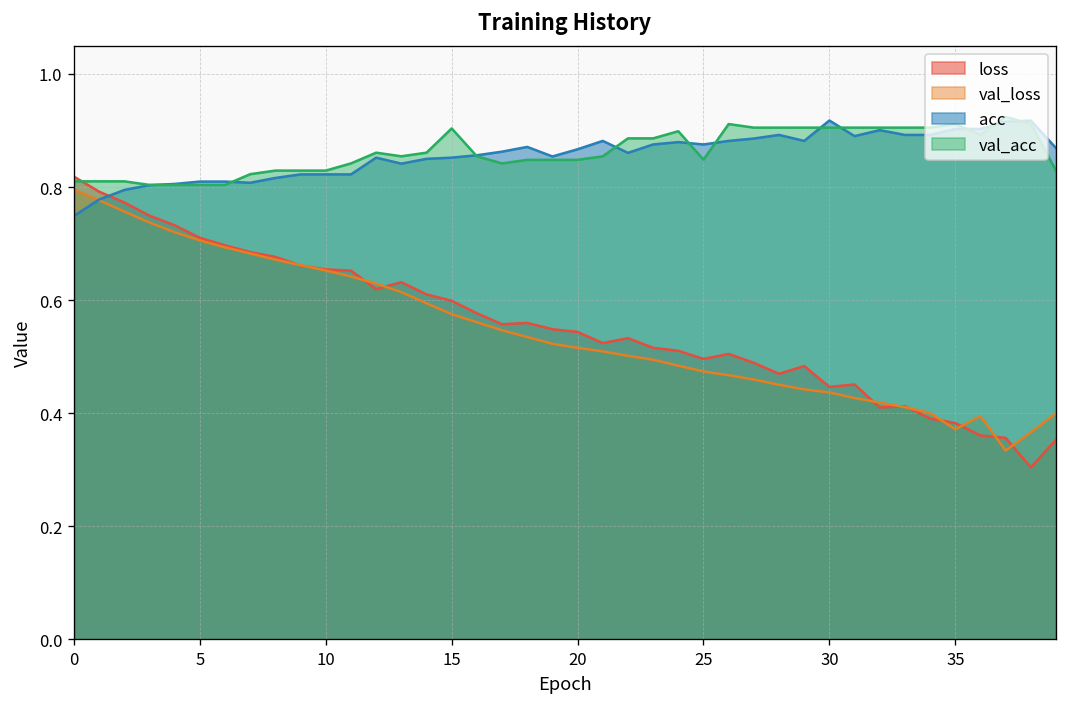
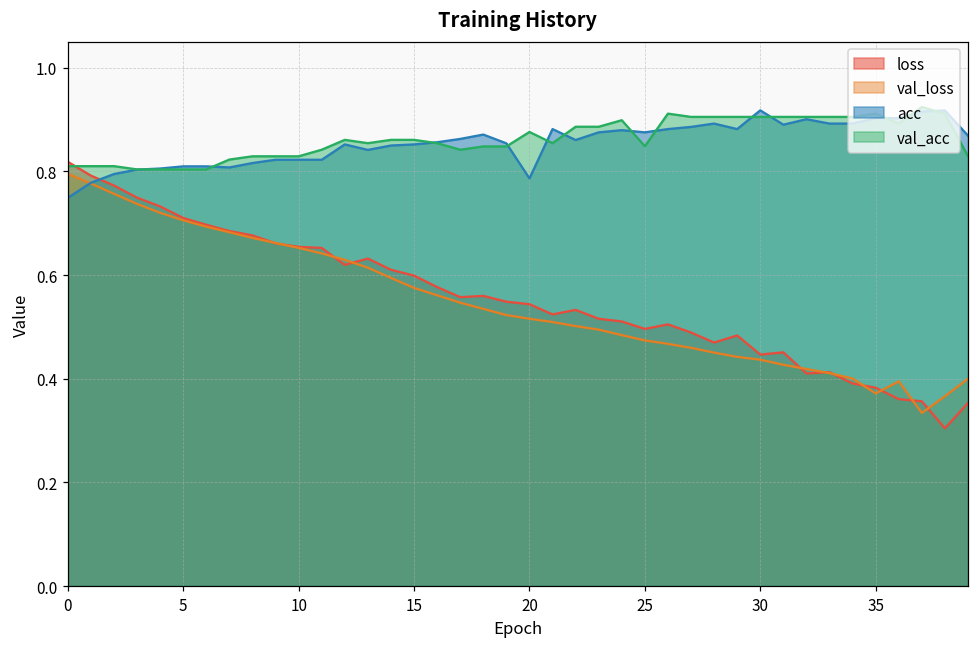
  {
    "acc": {
      "0": 0.75,
      "5": 0.81,
      "10": 0.82,
      "15": 0.85,
-     "20": 0.87,
+     "20": 0.79,
      "25": 0.88,
      "30": 0.92
    },
    "val_acc": {
      "0": 0.81,
      "5": 0.80,
      "10": 0.83,
-     "15": 0.90,
-     "20": 0.85,
+     "15": 0.86,
+     "20": 0.88,
      "25": 0.85,
      "30": 0.91
    }
  }
